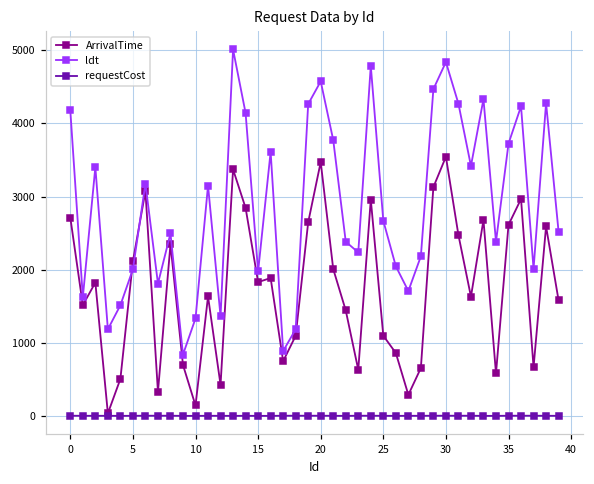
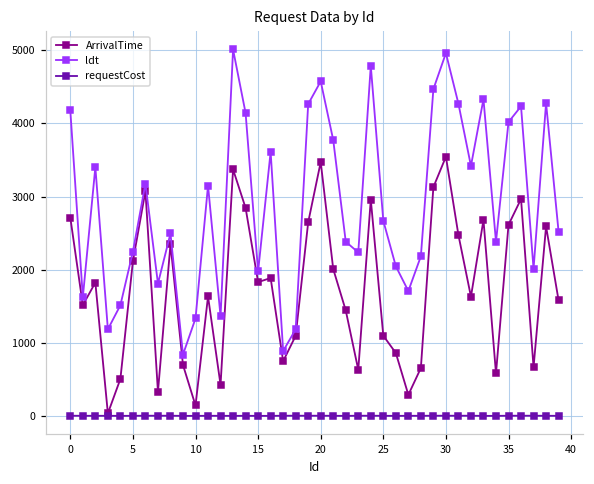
  {
    "ldt": {
      "0": 4200,
-     "5": 2000,
+     "5": 2200,
      "10": 1300,
      "15": 2000,
      "20": 4600,
      "25": 2700,
-     "30": 4800,
-     "35": 3700
+     "30": 5000,
+     "35": 4000
    }
  }
